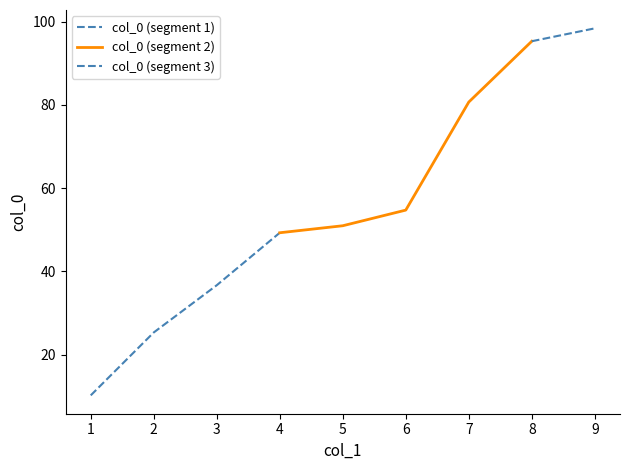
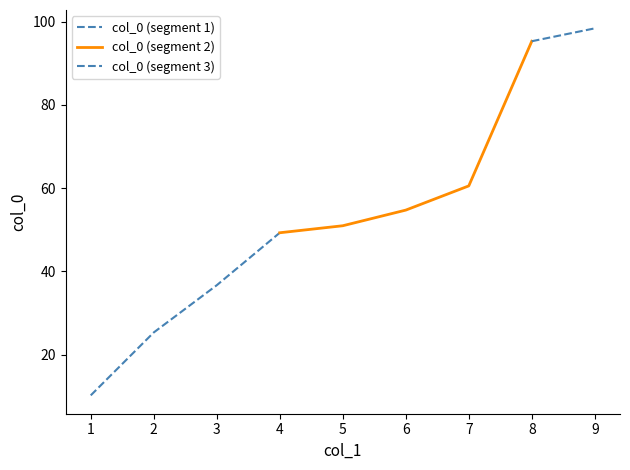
  {
    "col_0 (segment 2)": {
      "5": 51,
      "6": 55,
-     "7": 81
+     "7": 61
    }
  }
